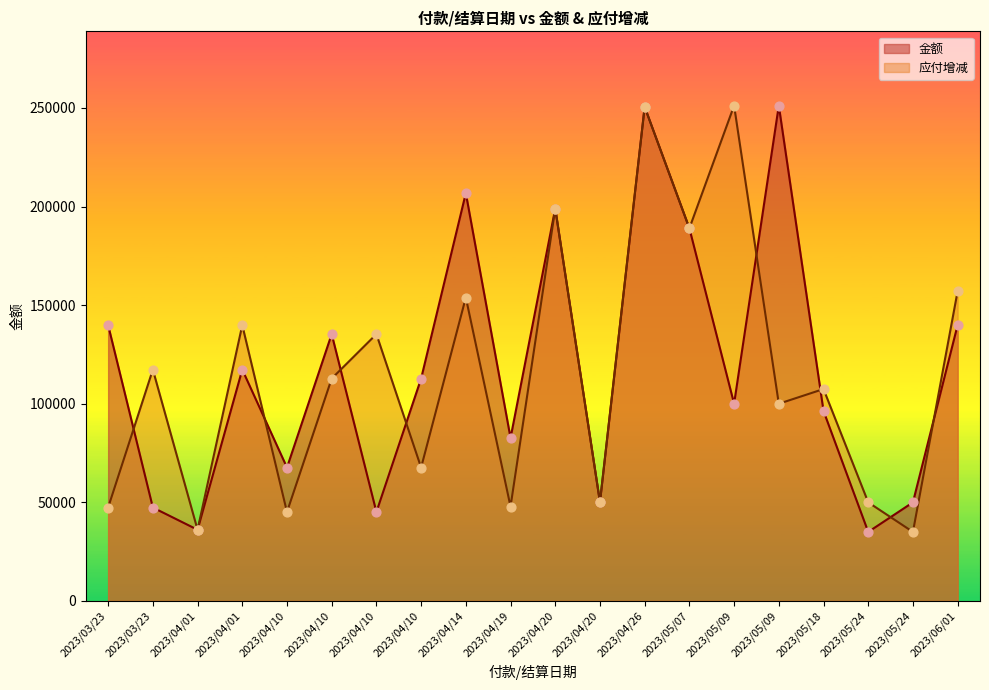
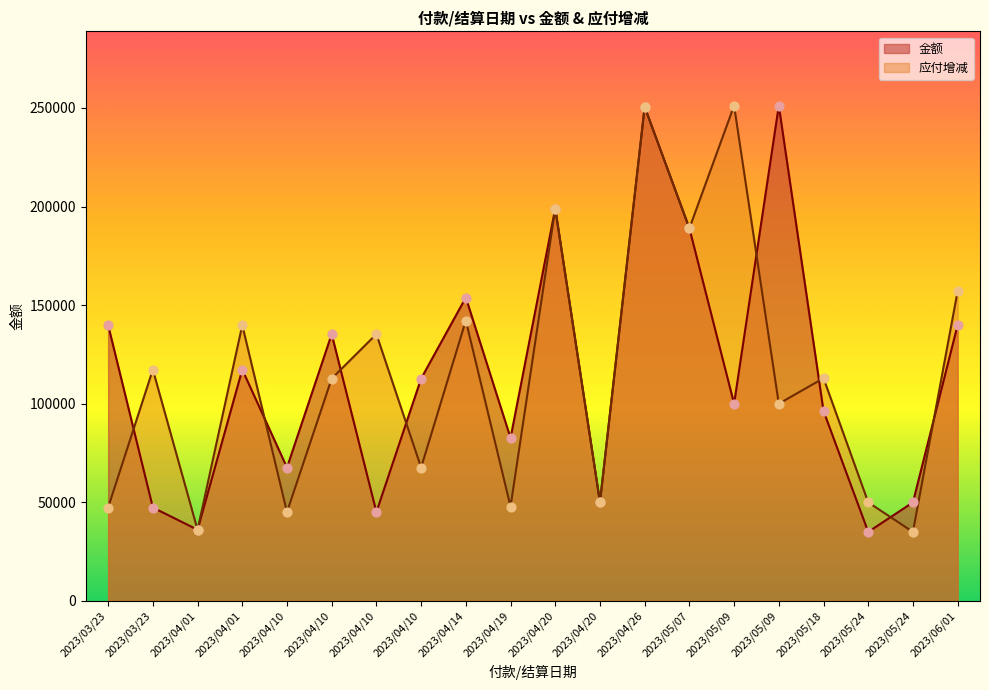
  {
    "金额": {
-     "2023/04/14": 207000,
+     "2023/04/14": 154000,
      "2023/04/19": 83000,
      "2023/05/18": 96000,
      "2023/06/01": 140000
    },
    "应付增减": {
-     "2023/04/14": 154000,
+     "2023/04/14": 142000,
      "2023/04/19": 48000,
-     "2023/05/18": 107000,
+     "2023/05/18": 113000,
      "2023/06/01": 157000
    }
  }
